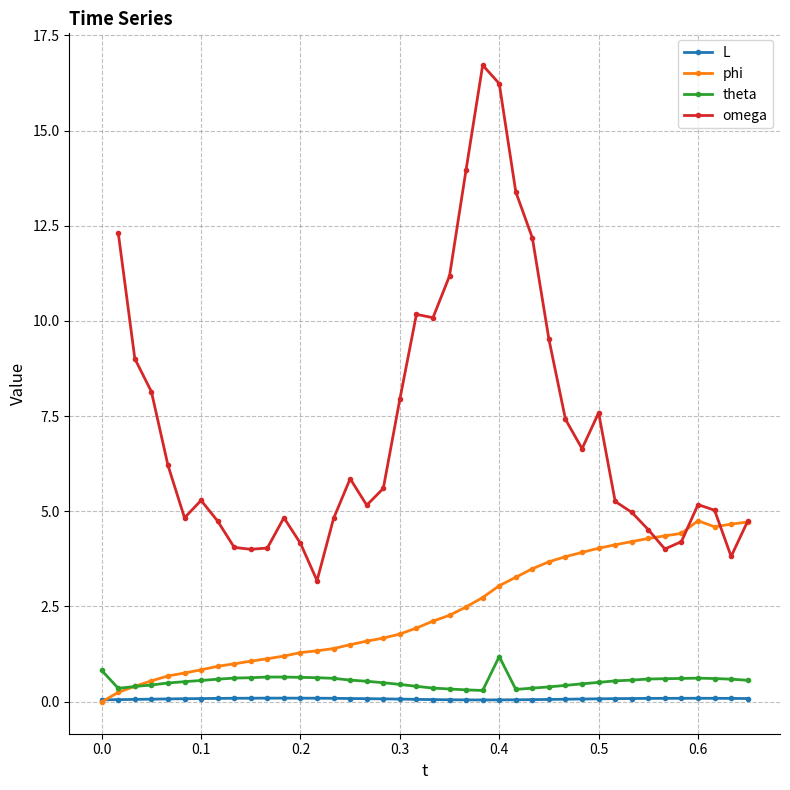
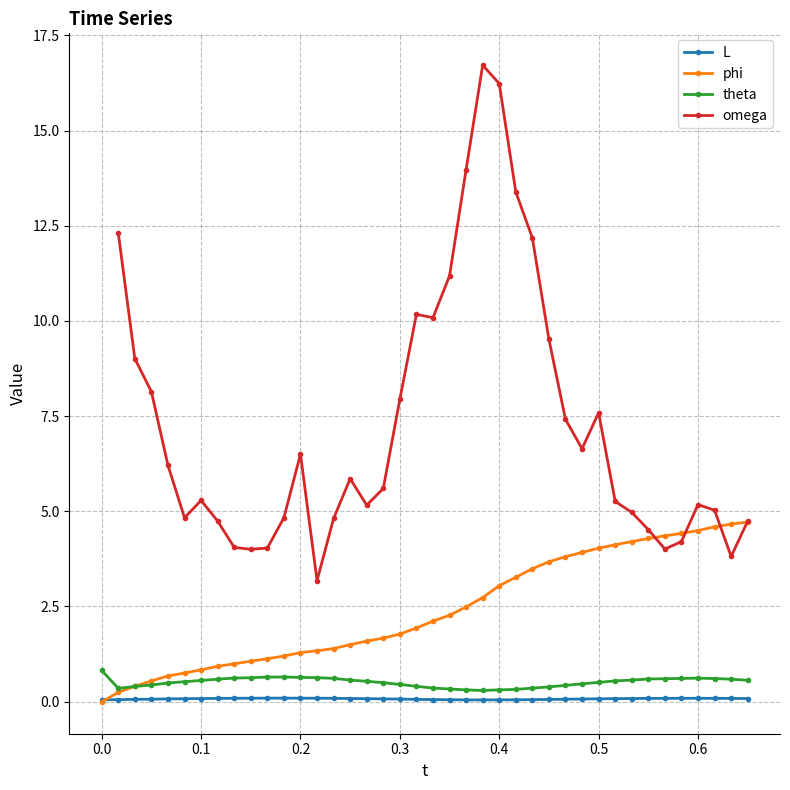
  {
    "L": {
      "0.1": 0.1,
      "0.2": 0.1,
      "0.3": 0.1,
      "0.4": 0.0,
      "0.5": 0.1,
      "0.6": 0.1
    },
    "phi": {
      "0.1": 0.8,
      "0.2": 1.3,
      "0.3": 1.8,
      "0.4": 3.0,
      "0.5": 4.0,
-     "0.6": 4.8
+     "0.6": 4.5
    },
    "theta": {
      "0.0": 0.8,
      "0.1": 0.6,
      "0.2": 0.6,
      "0.3": 0.5,
-     "0.4": 1.2,
+     "0.4": 0.3,
      "0.5": 0.5,
      "0.6": 0.6
    },
    "omega": {
      "0.1": 5.3,
-     "0.2": 4.2,
+     "0.2": 6.5,
      "0.3": 7.9,
      "0.4": 16.2,
      "0.5": 7.6,
      "0.6": 5.2
    }
  }
